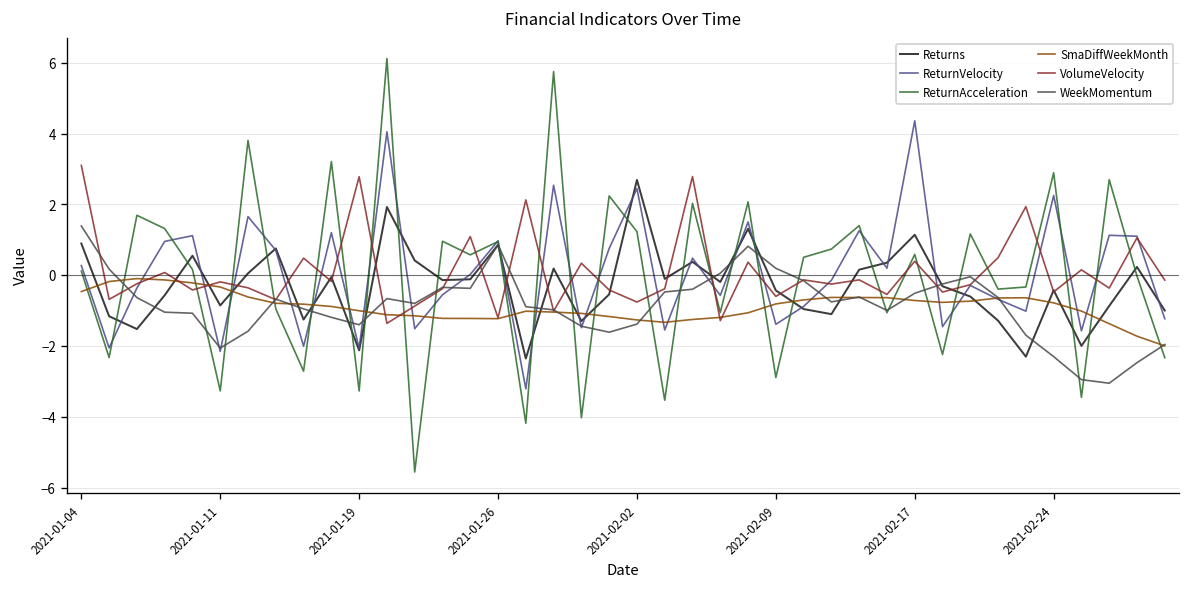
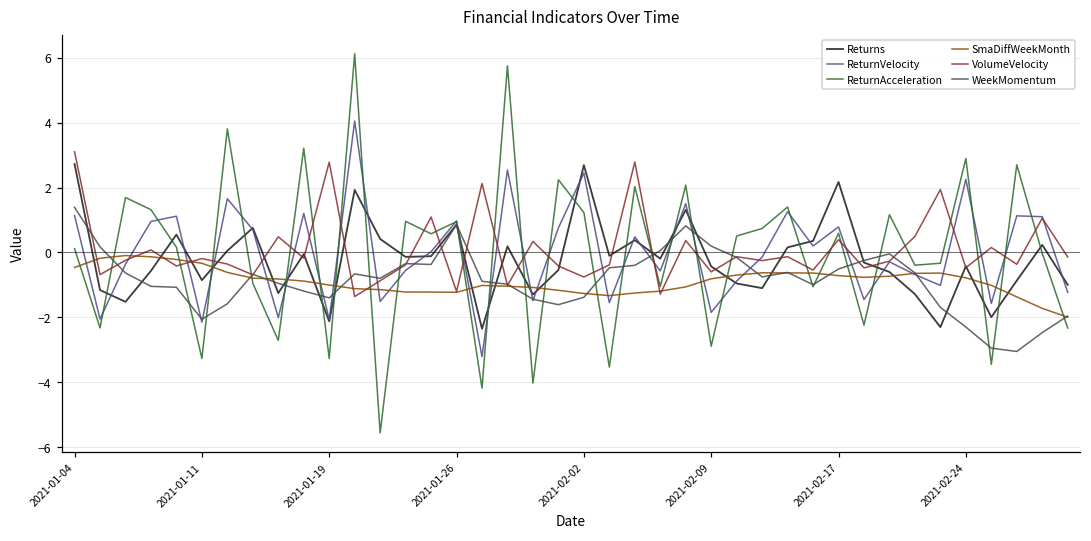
  {
    "Returns": {
-     "2021-01-04": 0.9,
+     "2021-01-04": 2.7,
      "2021-01-11": -0.9,
      "2021-02-02": 2.7,
      "2021-02-09": -0.4,
-     "2021-02-17": 1.1
+     "2021-02-17": 2.2
    },
    "ReturnVelocity": {
-     "2021-01-04": 0.3,
+     "2021-01-04": 1.1,
      "2021-01-11": -2.2,
      "2021-02-02": 2.4,
-     "2021-02-09": -1.4,
-     "2021-02-17": 4.4,
+     "2021-02-09": -1.8,
+     "2021-02-17": 0.8,
      "2021-02-24": 2.3
    }
  }
